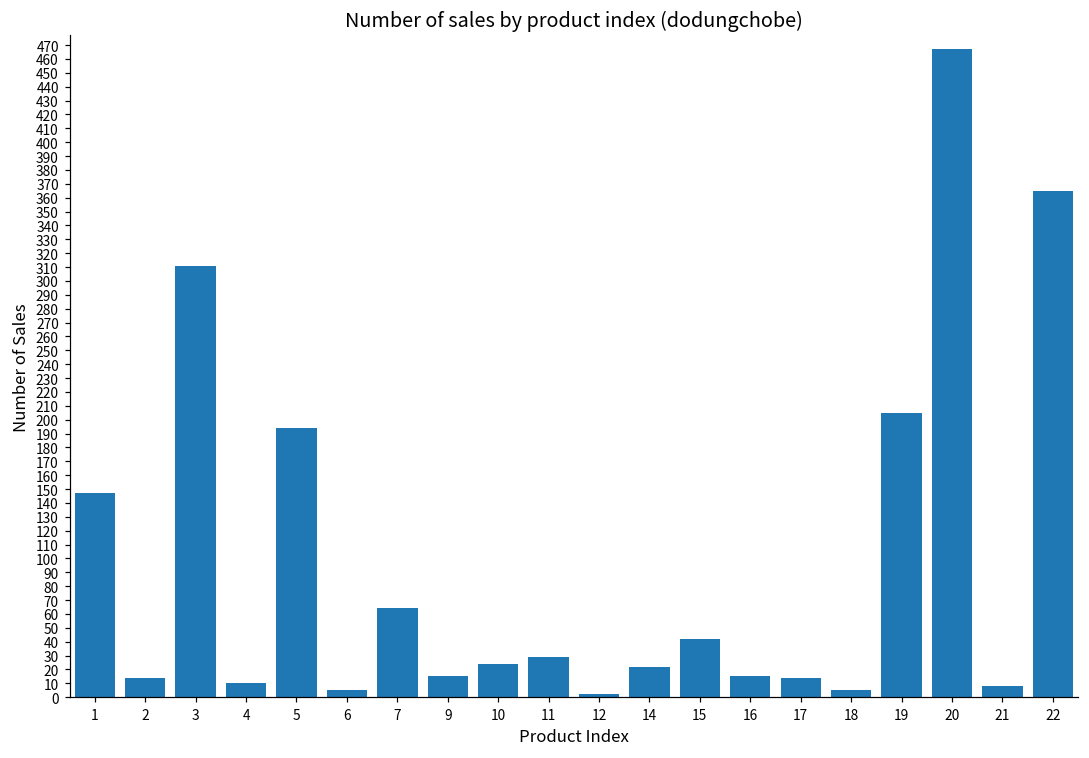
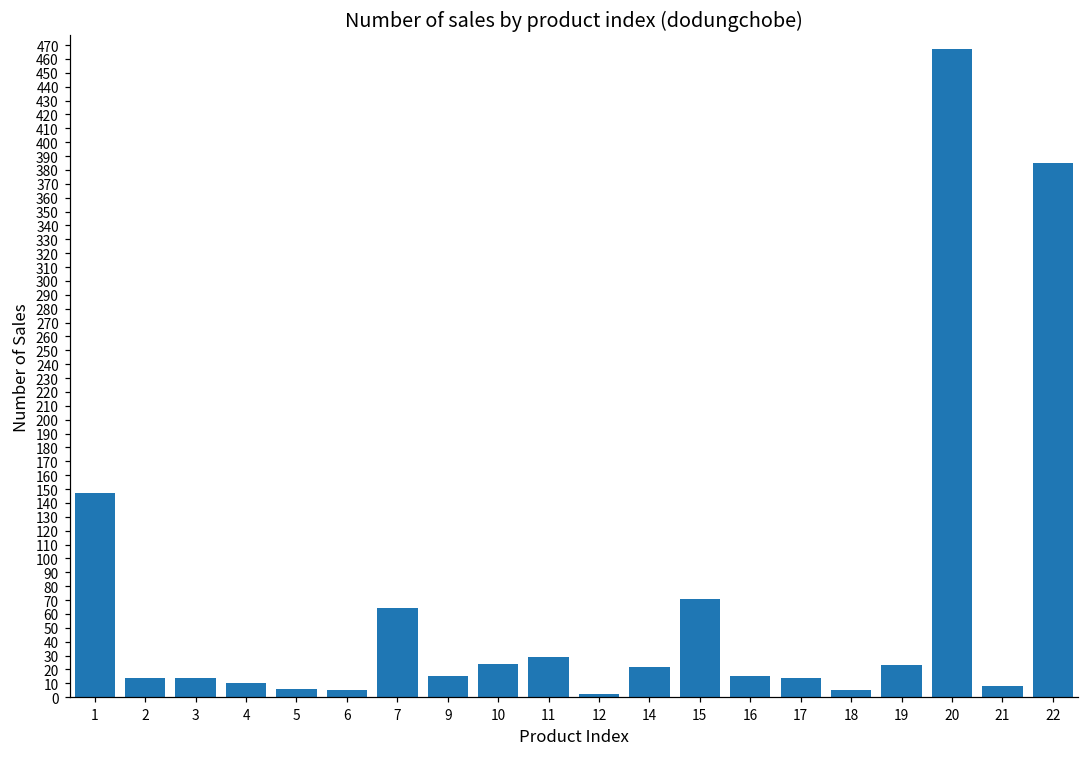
  {
    "1": 147,
    "2": 14,
-   "3": 311,
+   "3": 14,
    "4": 10,
-   "5": 194,
+   "5": 6,
    "6": 5,
    "7": 64,
    "9": 15,
    "10": 24,
    "11": 29,
    "12": 2,
    "14": 22,
-   "15": 42,
+   "15": 71,
    "16": 15,
    "17": 14,
    "18": 5,
-   "19": 205,
+   "19": 23,
    "20": 467,
    "21": 8,
-   "22": 365
+   "22": 385
  }
